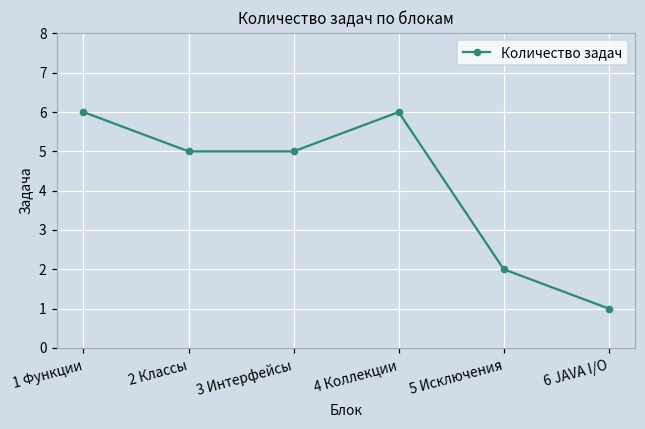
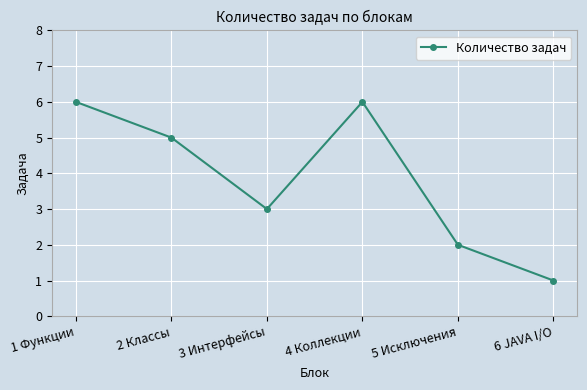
  {
    "1 Функции": 6,
    "2 Классы": 5,
-   "3 Интерфейсы": 5,
+   "3 Интерфейсы": 3,
    "4 Коллекции": 6,
    "5 Исключения": 2,
    "6 JAVA I/O": 1
  }
